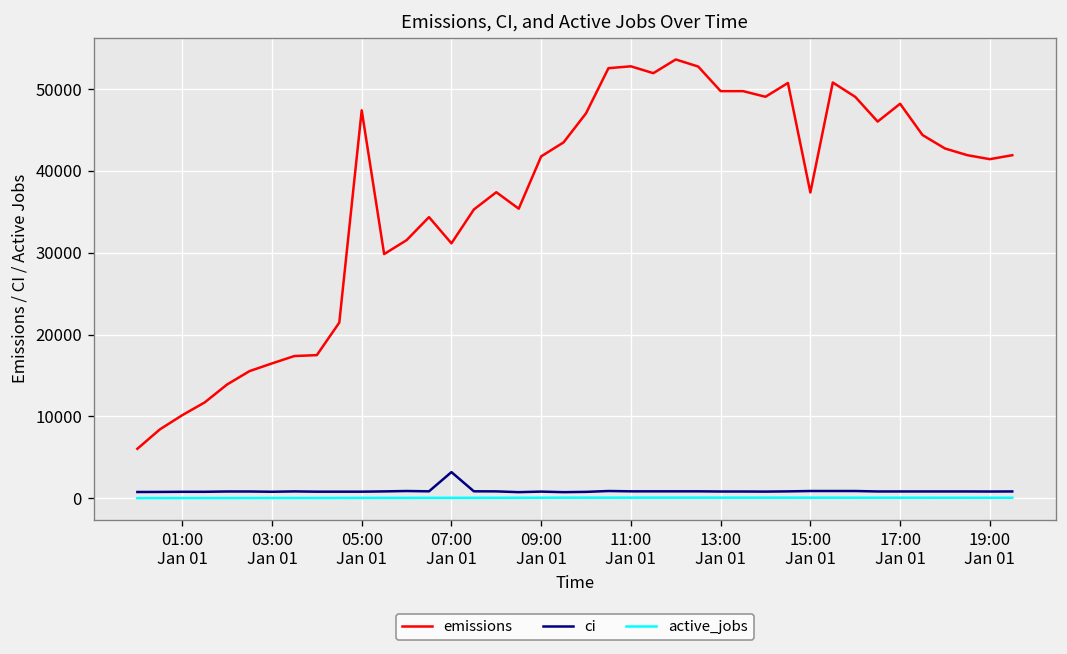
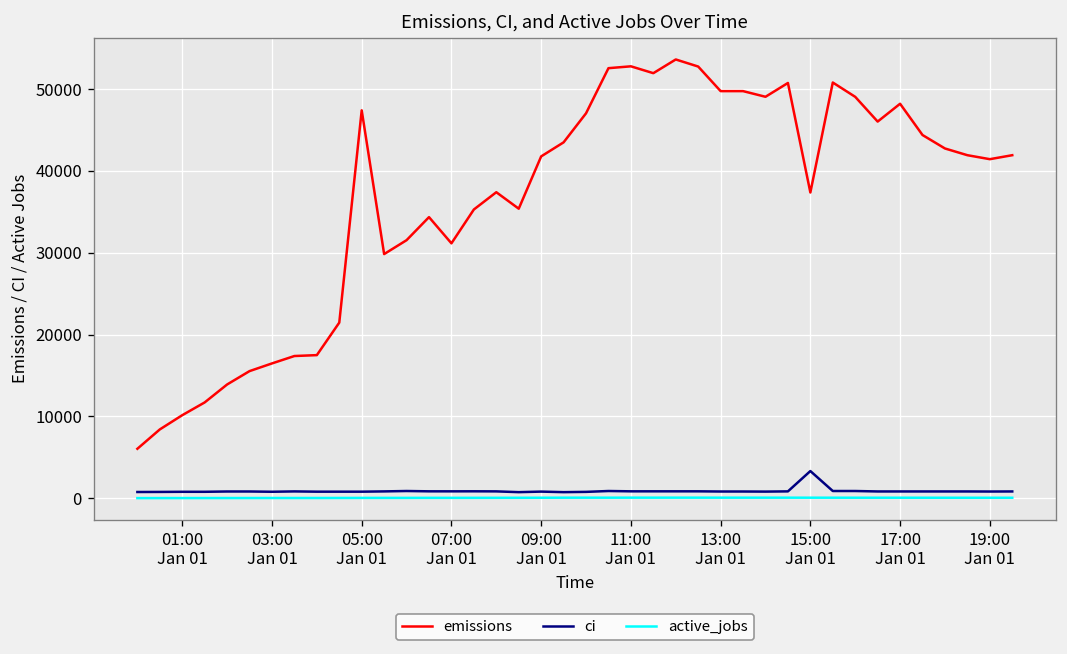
  {
    "emissions": {
      "01:00 Jan 01": 10000,
      "03:00 Jan 01": 16000,
      "05:00 Jan 01": 47000,
      "07:00 Jan 01": 31000,
      "09:00 Jan 01": 42000,
      "11:00 Jan 01": 53000,
      "13:00 Jan 01": 50000,
      "15:00 Jan 01": 37000,
      "17:00 Jan 01": 48000,
      "19:00 Jan 01": 41000
    },
    "ci": {
      "01:00 Jan 01": 1000,
      "03:00 Jan 01": 1000,
      "05:00 Jan 01": 1000,
-     "07:00 Jan 01": 3000,
+     "07:00 Jan 01": 1000,
      "09:00 Jan 01": 1000,
      "11:00 Jan 01": 1000,
      "13:00 Jan 01": 1000,
-     "15:00 Jan 01": 1000,
+     "15:00 Jan 01": 3000,
      "17:00 Jan 01": 1000,
      "19:00 Jan 01": 1000
    },
    "active_jobs": {
      "01:00 Jan 01": 0,
      "03:00 Jan 01": 0,
      "05:00 Jan 01": 0,
      "07:00 Jan 01": 0,
      "09:00 Jan 01": 0,
      "11:00 Jan 01": 0,
      "13:00 Jan 01": 0,
      "15:00 Jan 01": 0,
      "17:00 Jan 01": 0,
      "19:00 Jan 01": 0
    }
  }
